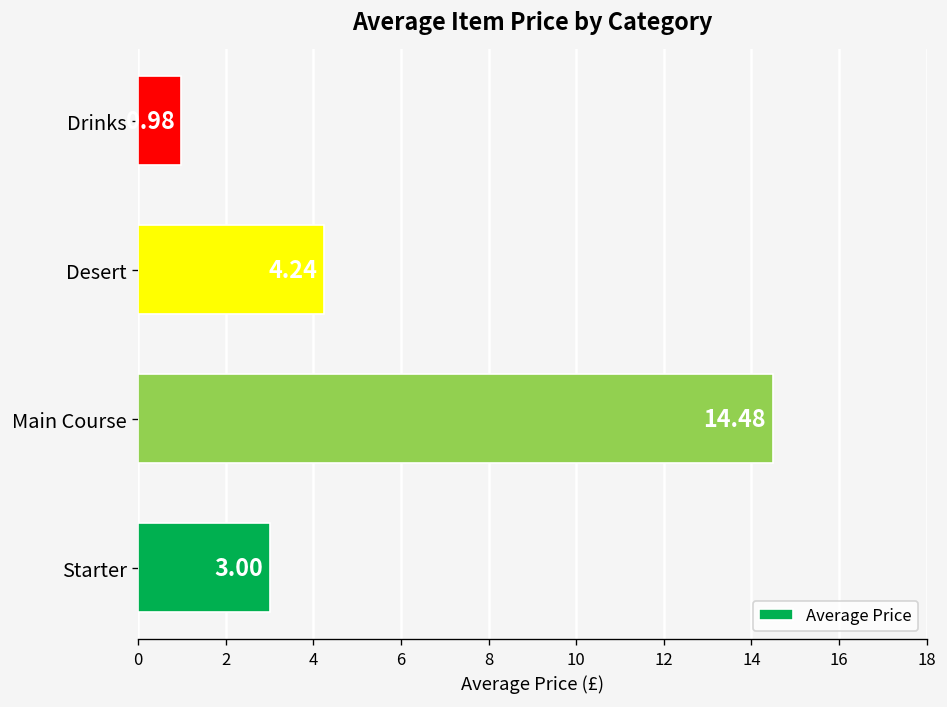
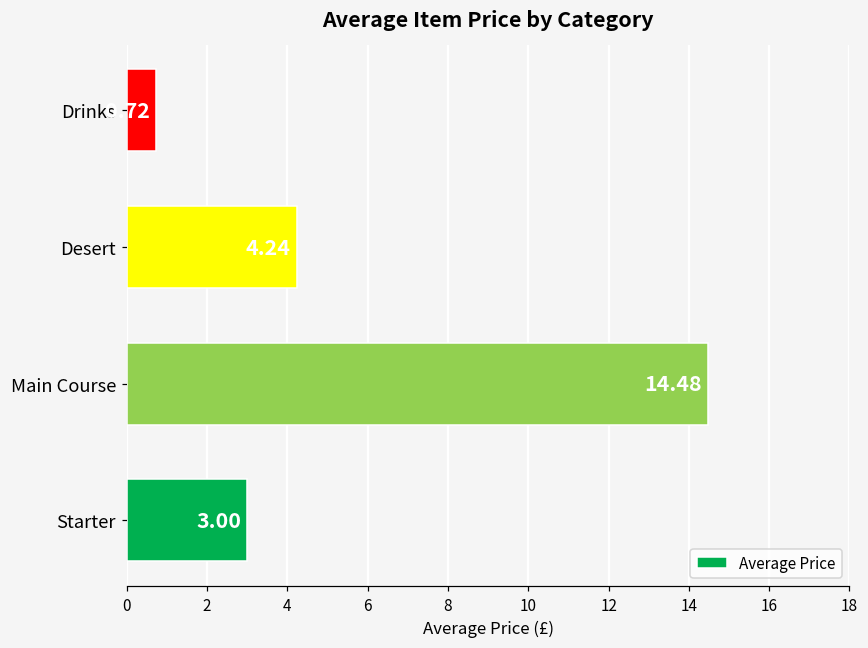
  {
-   "Drinks": 1.0
+   "Drinks": 0.7
  }
